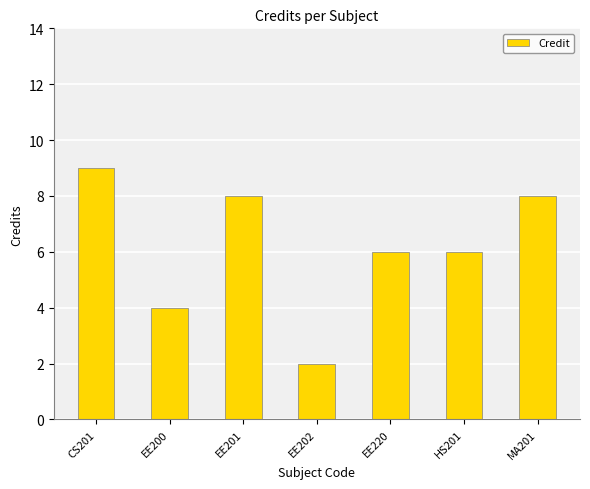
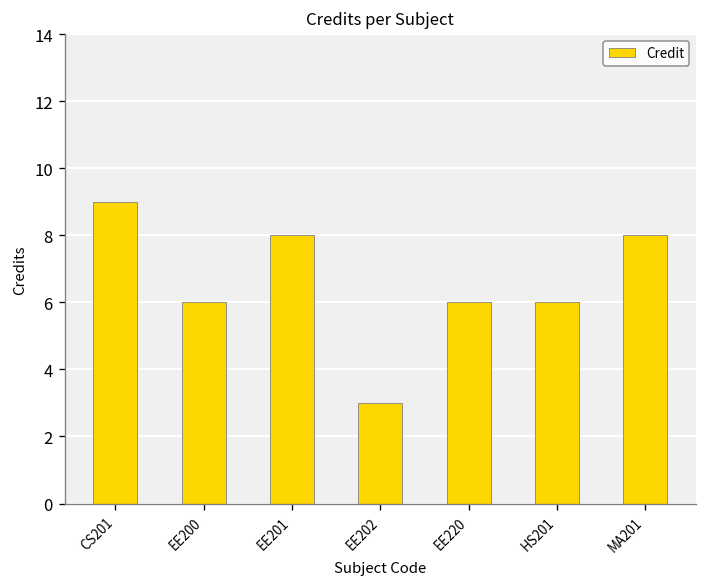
  {
    "CS201": 9,
-   "EE200": 4,
+   "EE200": 6,
    "EE201": 8,
-   "EE202": 2,
+   "EE202": 3,
    "EE220": 6,
    "HS201": 6,
    "MA201": 8
  }
